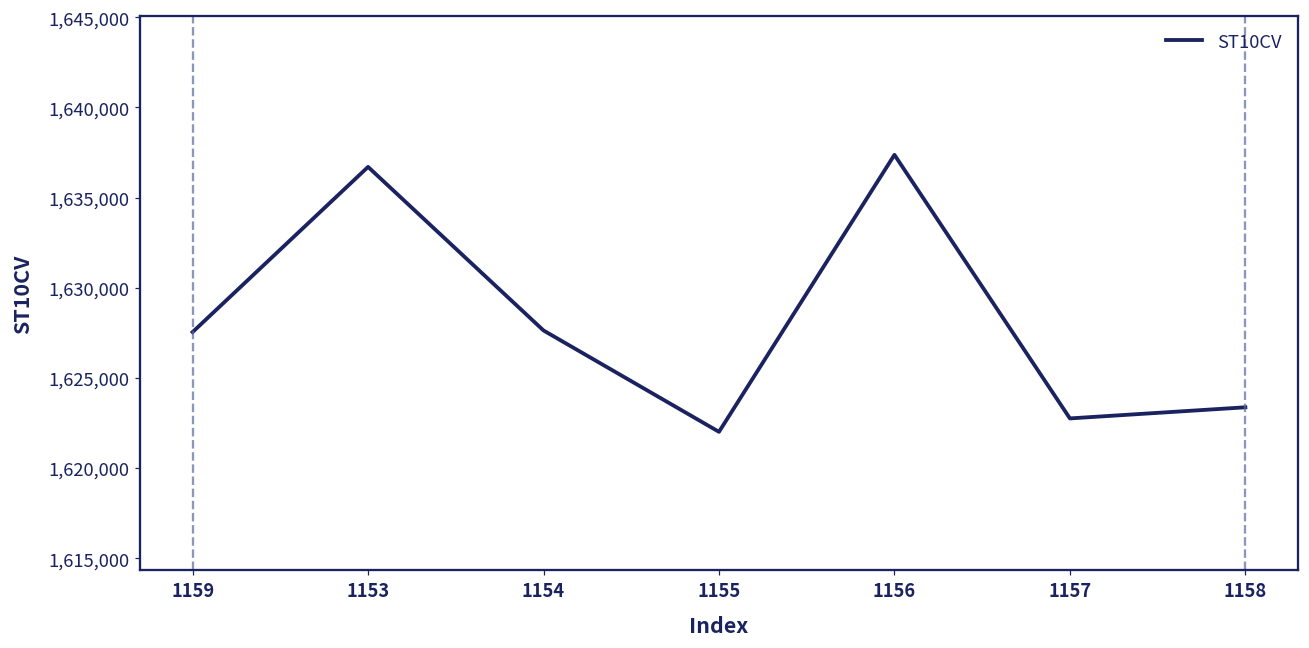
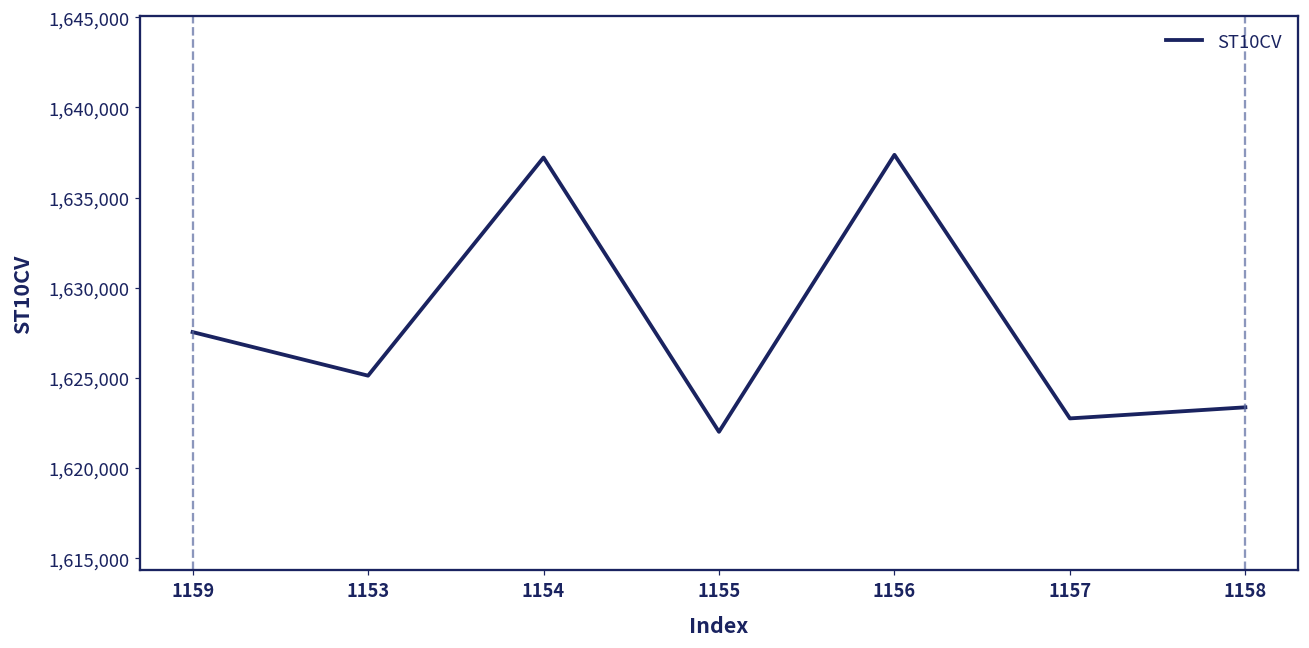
  {
    "1159": "1,627,500",
-   "1153": "1,636,700",
-   "1154": "1,627,600",
+   "1153": "1,625,100",
+   "1154": "1,637,200",
    "1155": "1,622,000",
    "1156": "1,637,400",
    "1157": "1,622,800",
    "1158": "1,623,400"
  }
